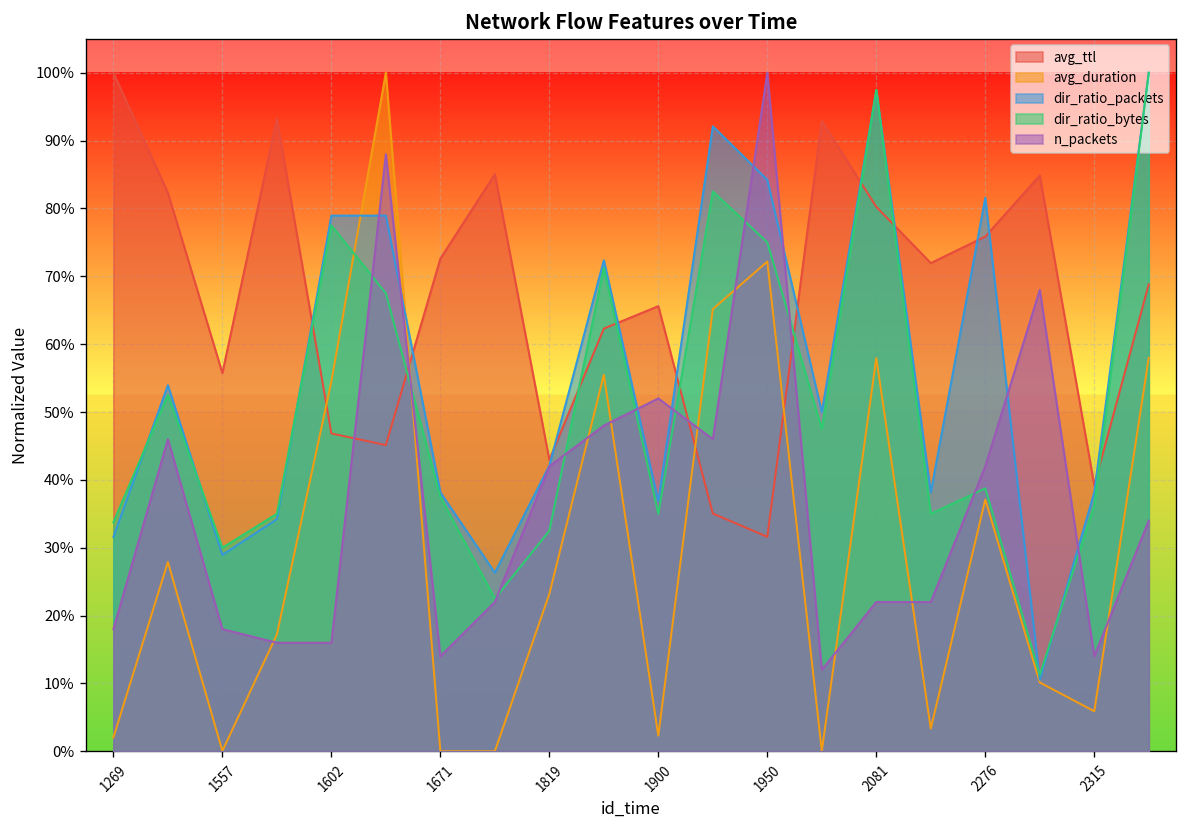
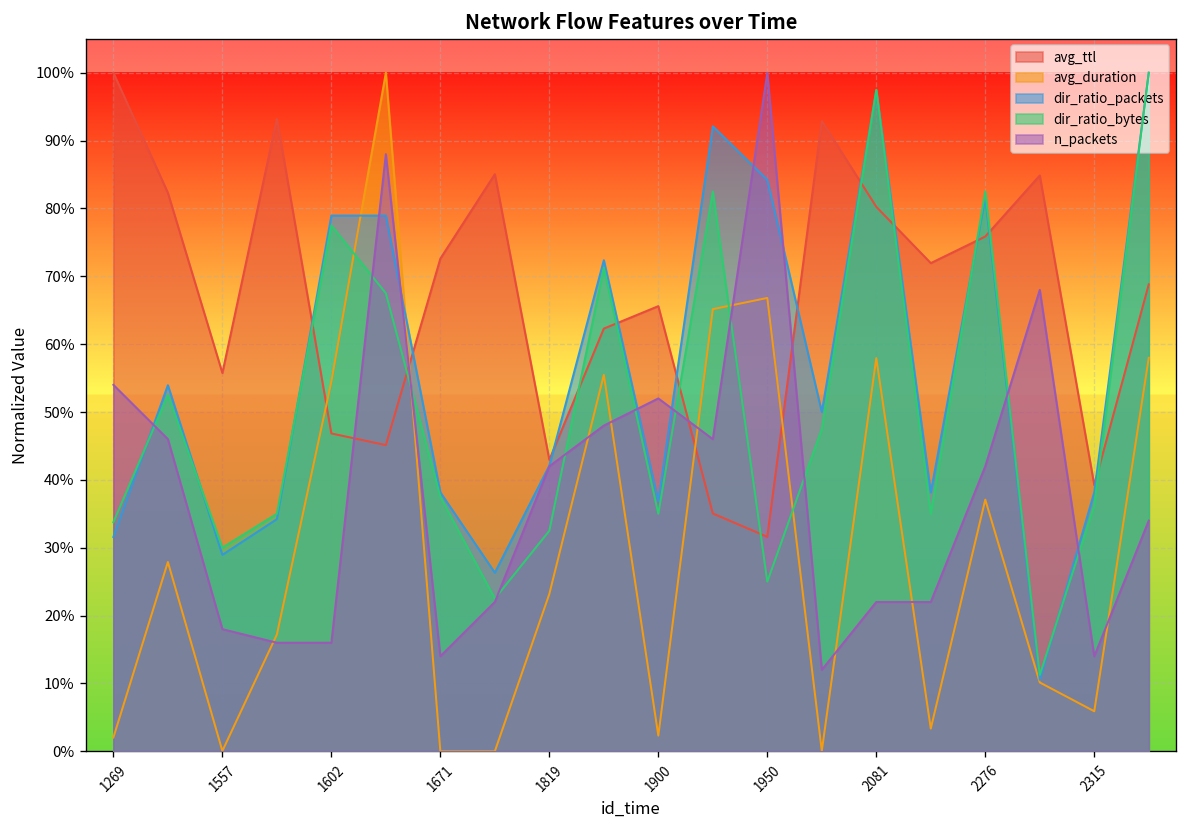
  {
    "avg_ttl": {
      "1269": "100%",
      "1557": "56%",
      "1602": "47%",
      "1671": "73%",
      "1819": "43%",
      "1900": "66%",
      "1950": "32%",
      "2081": "80%",
      "2276": "76%",
      "2315": "39%"
    },
    "avg_duration": {
      "1269": "2%",
      "1557": "0%",
      "1602": "54%",
      "1671": "0%",
      "1819": "23%",
      "1900": "2%",
-     "1950": "72%",
+     "1950": "67%",
      "2081": "58%",
      "2276": "37%",
      "2315": "6%"
    },
    "dir_ratio_packets": {
      "1269": "32%",
      "1557": "29%",
      "1602": "79%",
      "1671": "38%",
      "1900": "37%",
      "1950": "84%",
      "2276": "82%",
      "2315": "38%"
    },
    "dir_ratio_bytes": {
      "1269": "34%",
      "1557": "30%",
      "1602": "77%",
      "1671": "37%",
      "1819": "33%",
      "1900": "35%",
-     "1950": "75%",
-     "2276": "39%",
+     "1950": "25%",
+     "2276": "83%",
      "2315": "36%"
    },
    "n_packets": {
-     "1269": "18%",
+     "1269": "54%",
      "1557": "18%",
      "1602": "16%",
      "1671": "14%",
      "1900": "52%",
      "1950": "100%",
      "2081": "22%",
      "2276": "42%",
      "2315": "14%"
    }
  }
